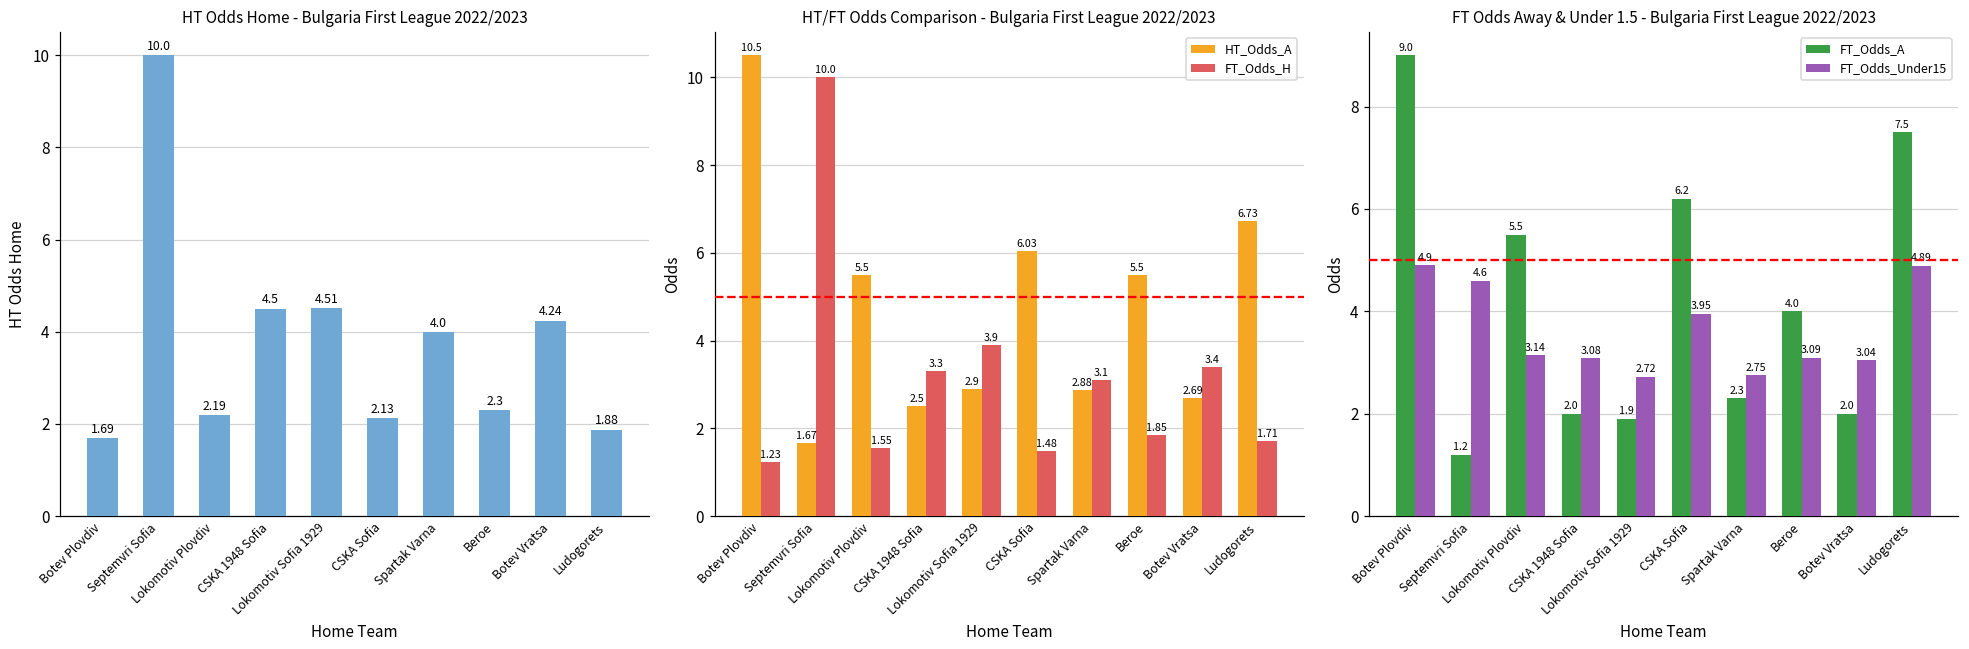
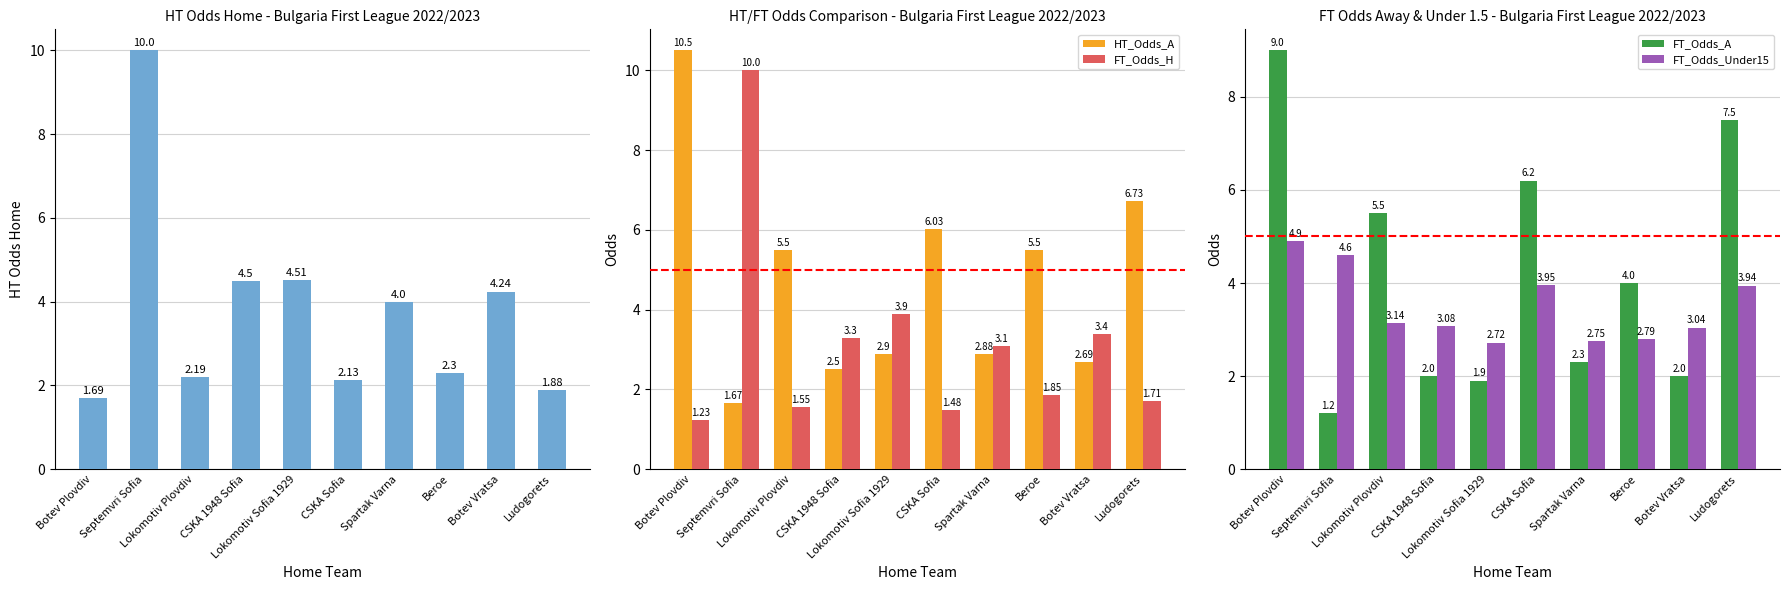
  {
    "HT Odds Home - Bulgaria First League 2022/2023": {
      "Botev Plovdiv": 1.69,
      "Septemvri Sofia": 10.0,
      "Lokomotiv Plovdiv": 2.19,
      "CSKA 1948 Sofia": 4.5,
      "Lokomotiv Sofia 1929": 4.51,
      "CSKA Sofia": 2.13,
      "Spartak Varna": 4.0,
      "Beroe": 2.3,
      "Botev Vratsa": 4.24,
      "Ludogorets": 1.88
    },
    "HT/FT Odds Comparison - Bulgaria First League 2022/2023": {
      "HT_Odds_A": {
        "Botev Plovdiv": 10.5,
        "Septemvri Sofia": 1.67,
        "Lokomotiv Plovdiv": 5.5,
        "CSKA 1948 Sofia": 2.5,
        "Lokomotiv Sofia 1929": 2.9,
        "CSKA Sofia": 6.03,
        "Spartak Varna": 2.88,
        "Beroe": 5.5,
        "Botev Vratsa": 2.69,
        "Ludogorets": 6.73
      },
      "FT_Odds_H": {
        "Botev Plovdiv": 1.23,
        "Septemvri Sofia": 10.0,
        "Lokomotiv Plovdiv": 1.55,
        "CSKA 1948 Sofia": 3.3,
        "Lokomotiv Sofia 1929": 3.9,
        "CSKA Sofia": 1.48,
        "Spartak Varna": 3.1,
        "Beroe": 1.85,
        "Botev Vratsa": 3.4,
        "Ludogorets": 1.71
      }
    },
    "FT Odds Away & Under 1.5 - Bulgaria First League 2022/2023": {
      "FT_Odds_A": {
        "Botev Plovdiv": 9.0,
        "Septemvri Sofia": 1.2,
        "Lokomotiv Plovdiv": 5.5,
        "CSKA 1948 Sofia": 2.0,
        "Lokomotiv Sofia 1929": 1.9,
        "CSKA Sofia": 6.2,
        "Spartak Varna": 2.3,
        "Beroe": 4.0,
        "Botev Vratsa": 2.0,
        "Ludogorets": 7.5
      },
      "FT_Odds_Under15": {
        "Botev Plovdiv": 4.9,
        "Septemvri Sofia": 4.6,
        "Lokomotiv Plovdiv": 3.14,
        "CSKA 1948 Sofia": 3.08,
        "Lokomotiv Sofia 1929": 2.72,
        "CSKA Sofia": 3.95,
        "Spartak Varna": 2.75,
-       "Beroe": 3.09,
+       "Beroe": 2.79,
        "Botev Vratsa": 3.04,
-       "Ludogorets": 4.89
+       "Ludogorets": 3.94
      }
    }
  }
